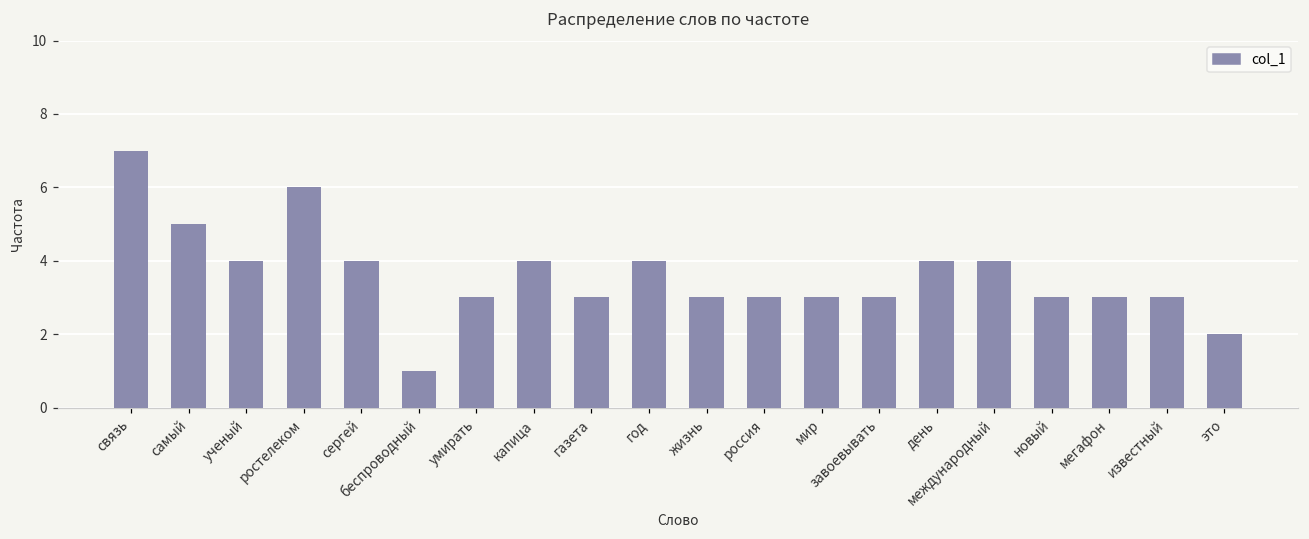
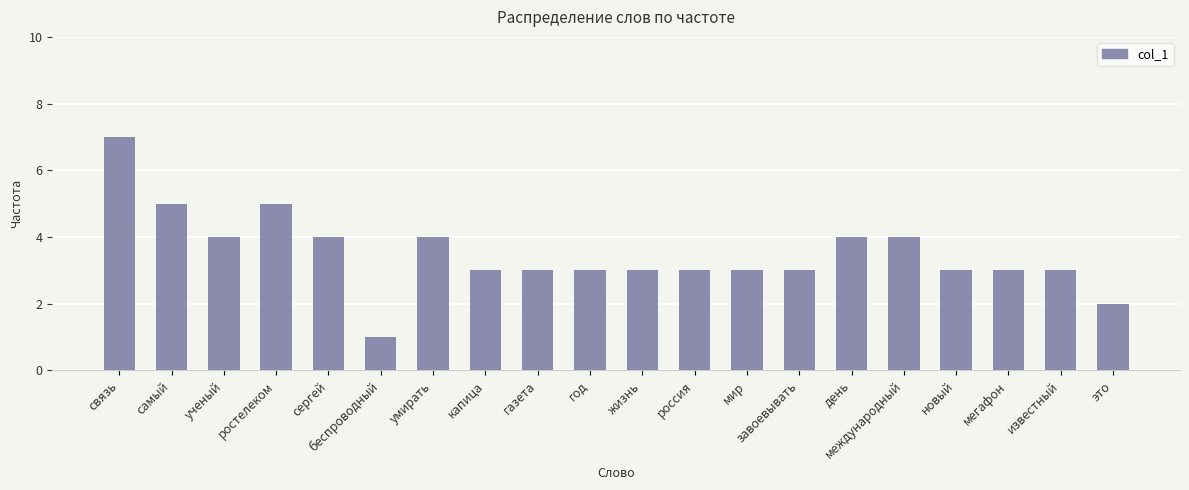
  {
    "связь": 7,
    "самый": 5,
    "ученый": 4,
-   "ростелеком": 6,
+   "ростелеком": 5,
    "сергей": 4,
    "беспроводный": 1,
-   "умирать": 3,
-   "капица": 4,
+   "умирать": 4,
+   "капица": 3,
    "газета": 3,
-   "год": 4,
+   "год": 3,
    "жизнь": 3,
    "россия": 3,
    "мир": 3,
    "завоевывать": 3,
    "день": 4,
    "международный": 4,
    "новый": 3,
    "мегафон": 3,
    "известный": 3,
    "это": 2
  }
